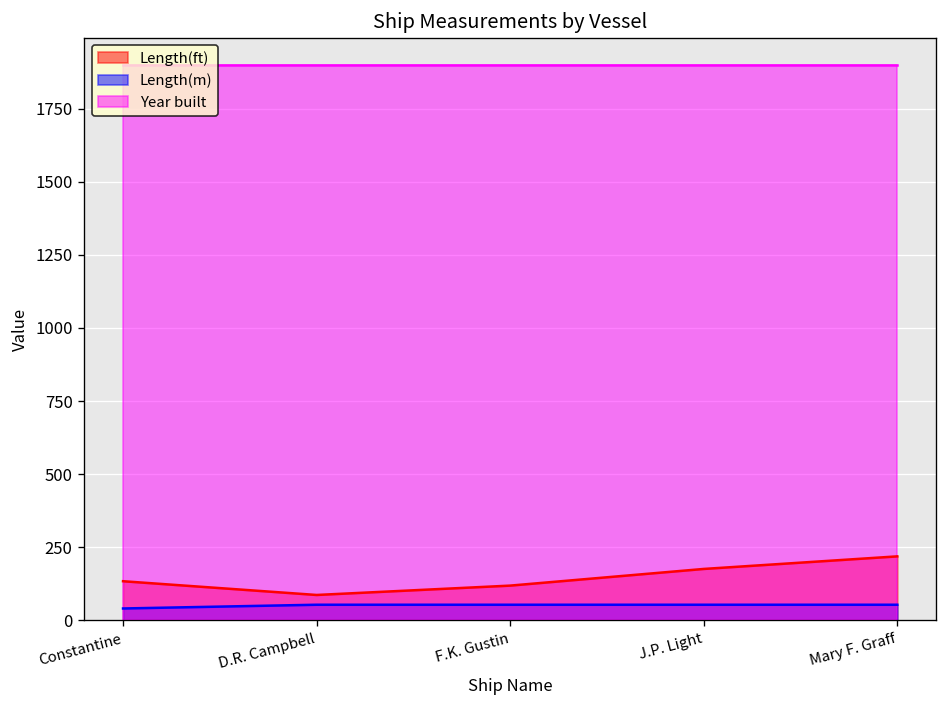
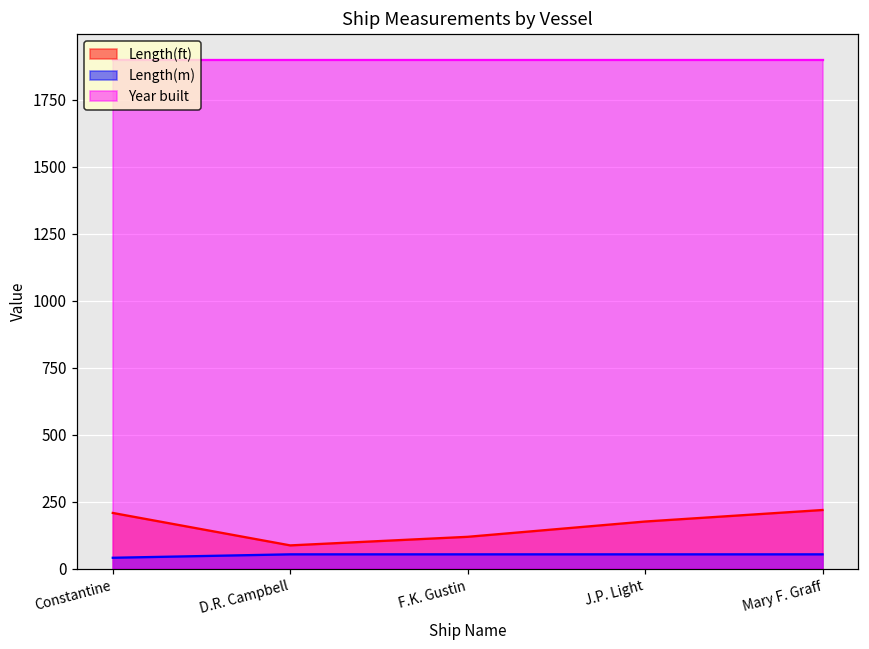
  {
    "Length(ft)": {
-     "Constantine": 130,
+     "Constantine": 210,
      "D.R. Campbell": 90,
      "F.K. Gustin": 120,
      "J.P. Light": 180,
      "Mary F. Graff": 220
    },
    "Length(m)": {
      "Constantine": 40,
      "D.R. Campbell": 50,
      "F.K. Gustin": 50,
      "J.P. Light": 50,
      "Mary F. Graff": 50
    },
    "Year built": {
      "D.R. Campbell": 1900,
      "F.K. Gustin": 1900,
      "J.P. Light": 1900,
      "Mary F. Graff": 1900
    }
  }
